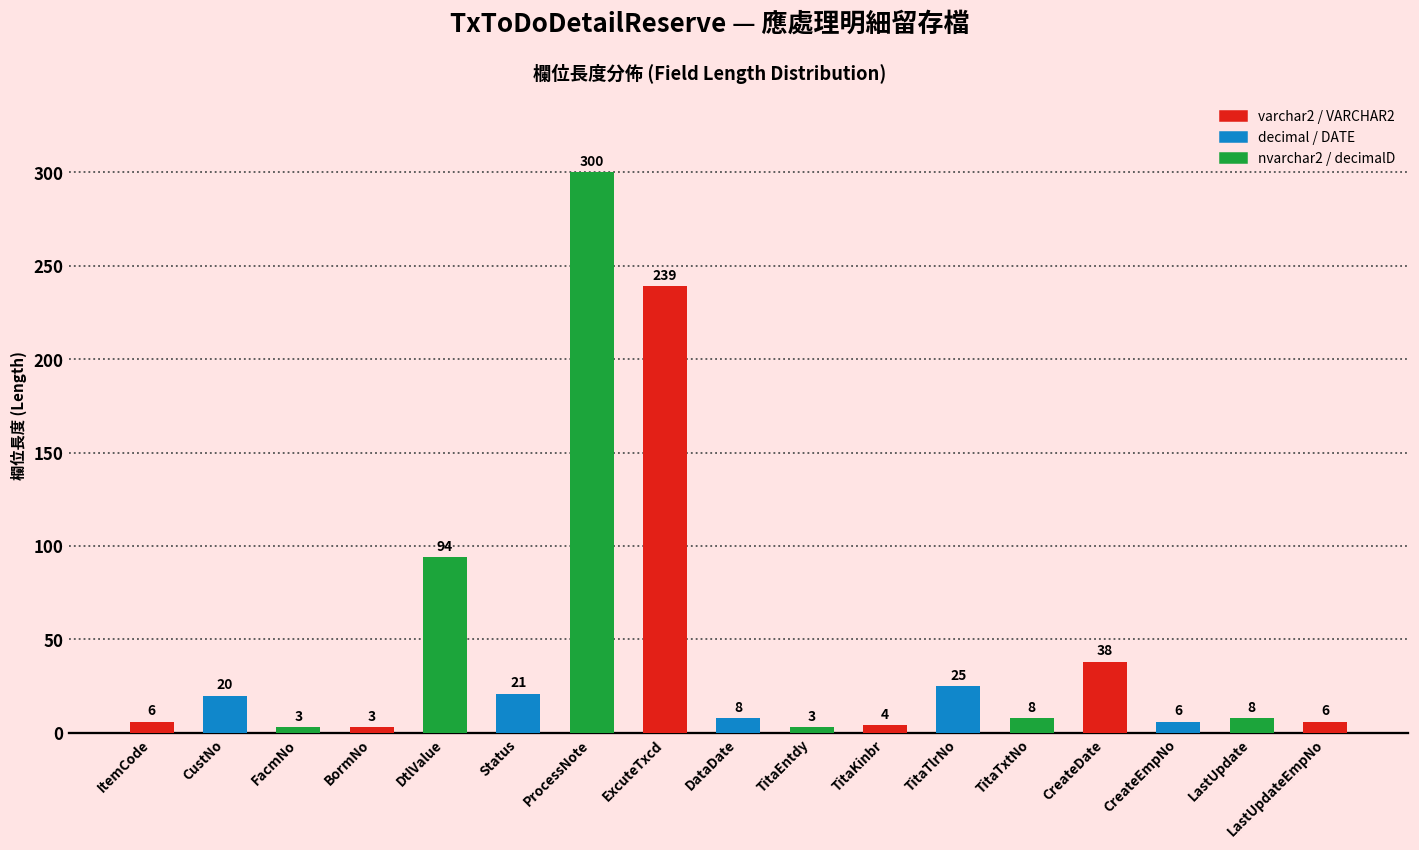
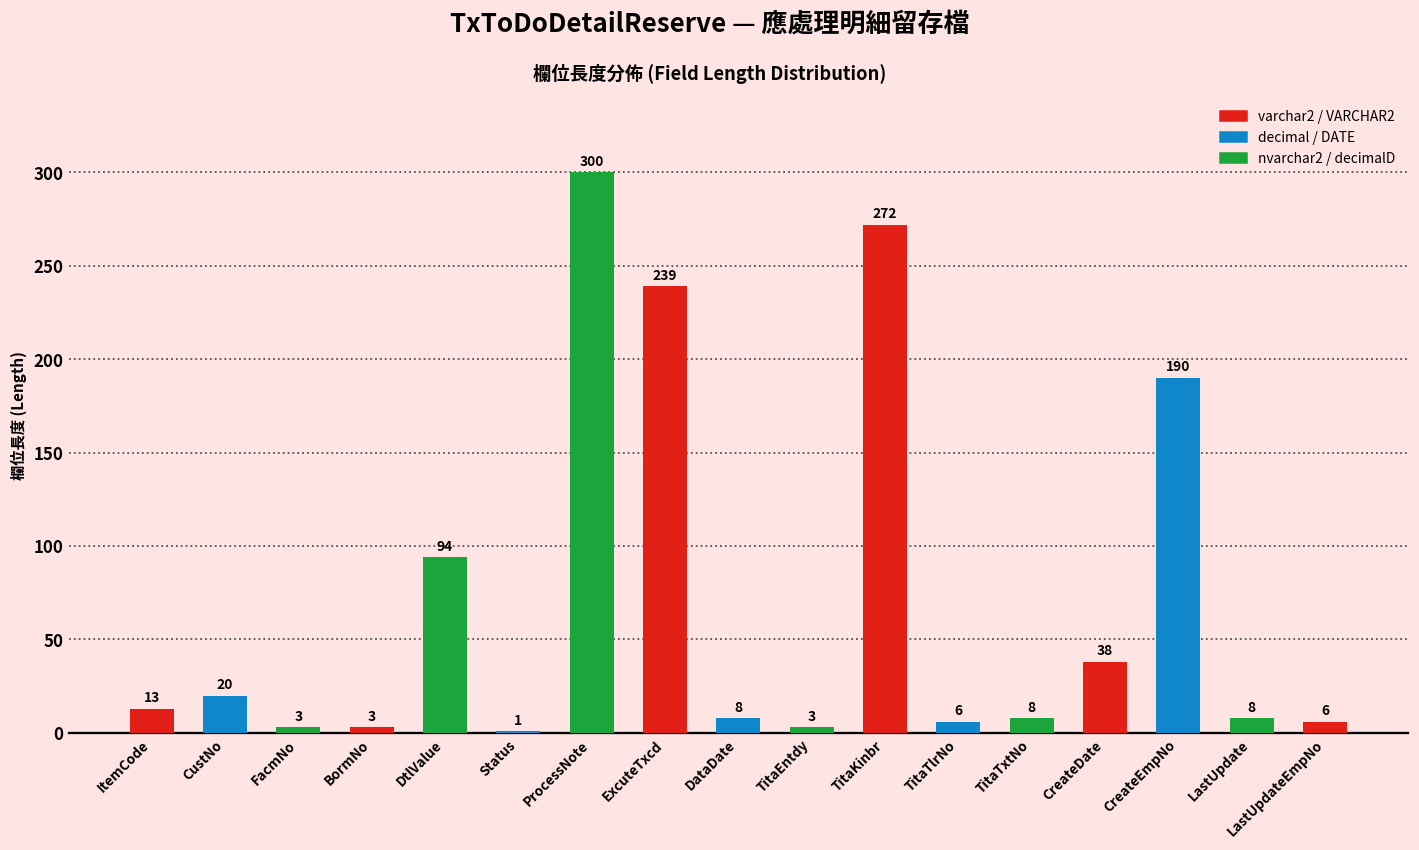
  {
-   "ItemCode": 6,
+   "ItemCode": 13,
    "CustNo": 20,
    "FacmNo": 3,
    "BormNo": 3,
    "DtlValue": 94,
-   "Status": 21,
+   "Status": 1,
    "ProcessNote": 300,
    "ExcuteTxcd": 239,
    "DataDate": 8,
    "TitaEntdy": 3,
-   "TitaKinbr": 4,
-   "TitaTlrNo": 25,
+   "TitaKinbr": 272,
+   "TitaTlrNo": 6,
    "TitaTxtNo": 8,
    "CreateDate": 38,
-   "CreateEmpNo": 6,
+   "CreateEmpNo": 190,
    "LastUpdate": 8,
    "LastUpdateEmpNo": 6
  }
